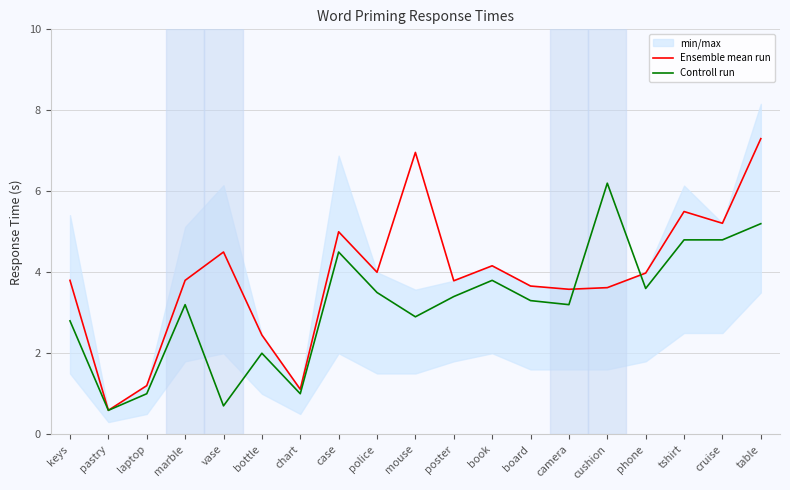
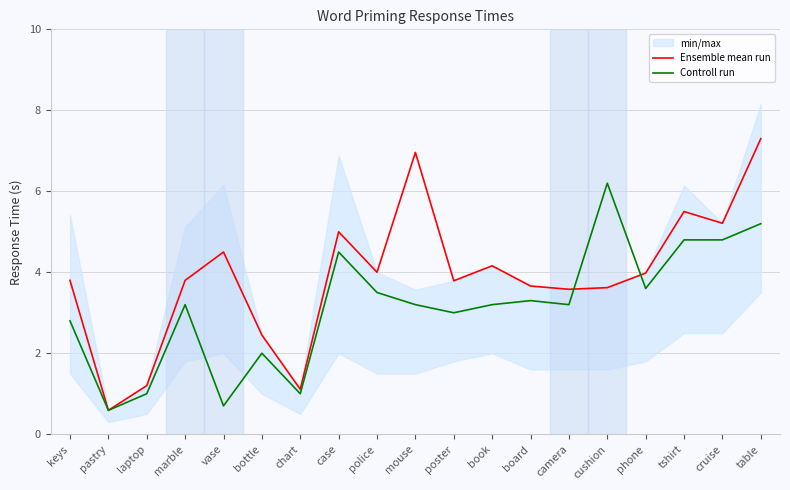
  {
    "Ensemble mean run": {
      "keys": 3.8,
      "case": 5.0,
      "mouse": 7.0,
      "tshirt": 5.5,
      "table": 7.3
    },
    "Controll run": {
      "keys": 2.8,
      "laptop": 1.0,
      "bottle": 2.0,
      "chart": 1.0,
      "case": 4.5,
      "police": 3.5,
-     "mouse": 2.9,
-     "poster": 3.4,
-     "book": 3.8,
+     "mouse": 3.2,
+     "poster": 3.0,
+     "book": 3.2,
      "board": 3.3,
      "phone": 3.6,
      "tshirt": 4.8,
      "cruise": 4.8,
      "table": 5.2
    }
  }
